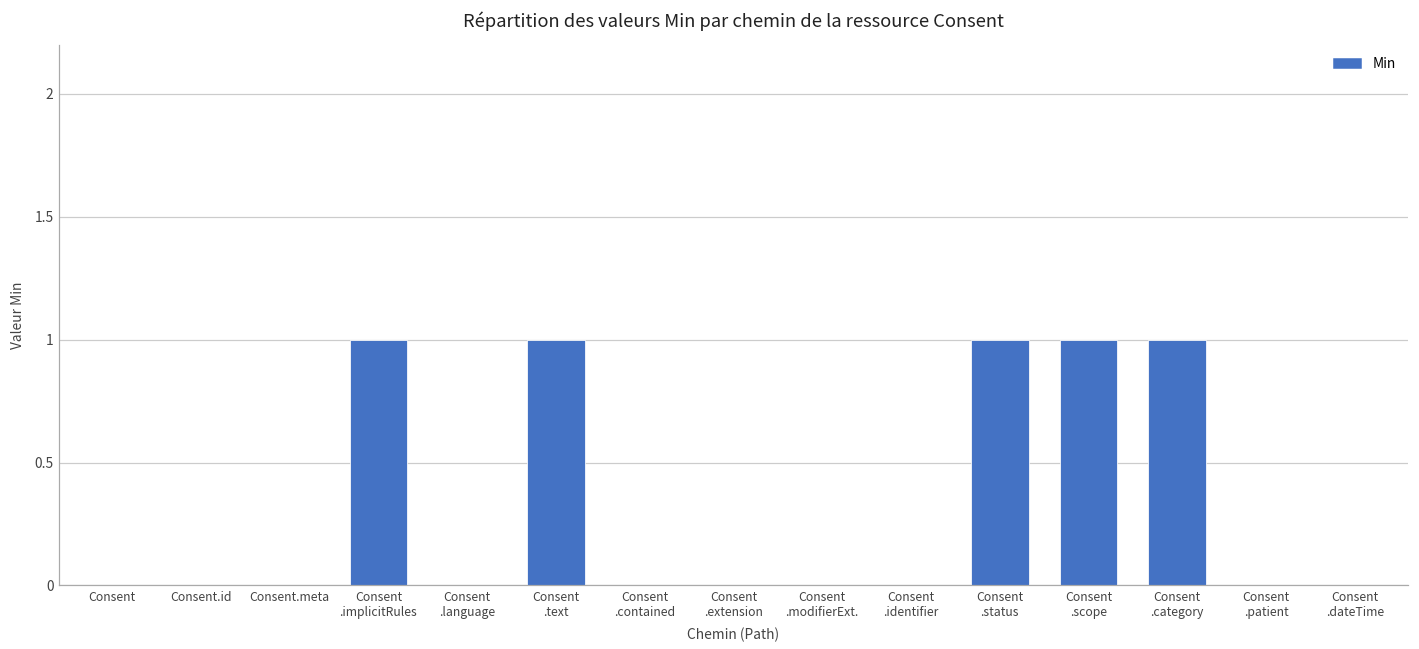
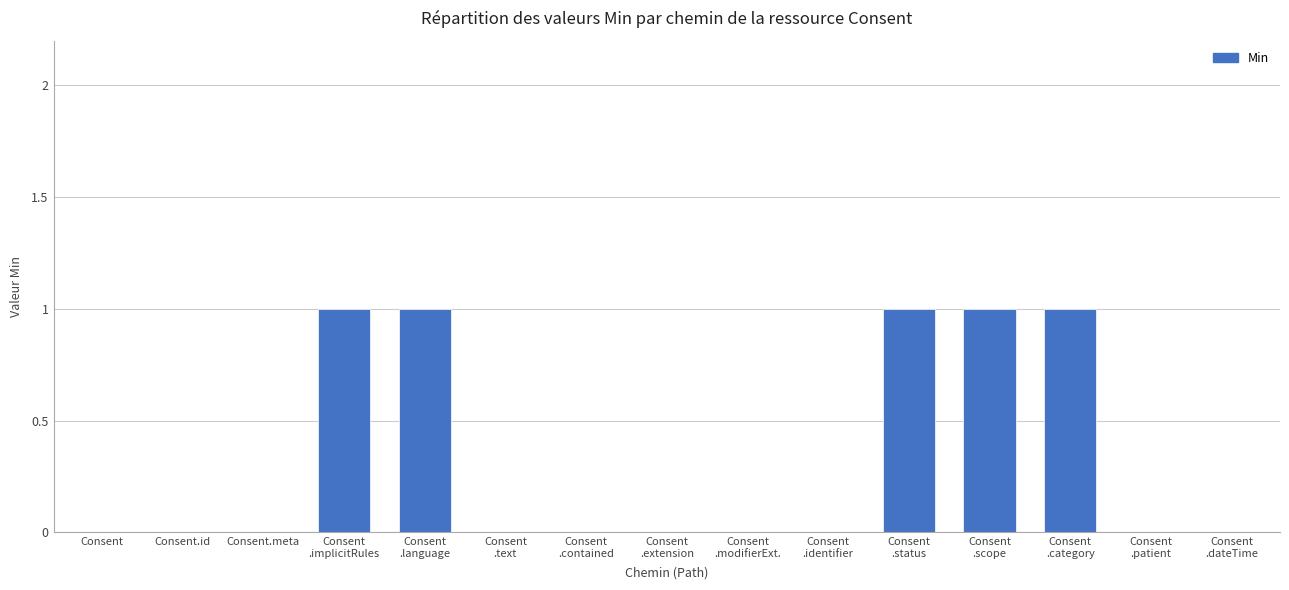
  {
    "Consent": 0,
    "Consent.id": 0,
    "Consent.meta": 0,
    "Consent .implicitRules": 1,
-   "Consent .language": 0,
-   "Consent .text": 1,
+   "Consent .language": 1,
+   "Consent .text": 0,
    "Consent .contained": 0,
    "Consent .extension": 0,
    "Consent .modifierExt.": 0,
    "Consent .identifier": 0,
    "Consent .status": 1,
    "Consent .scope": 1,
    "Consent .category": 1,
    "Consent .patient": 0,
    "Consent .dateTime": 0
  }
